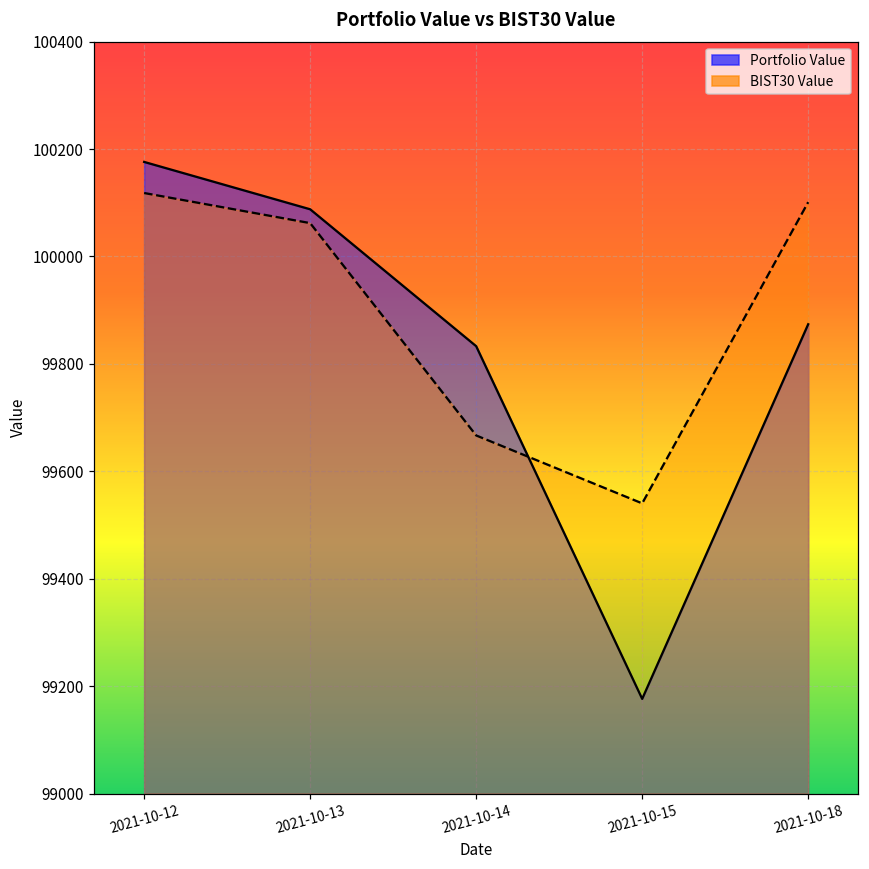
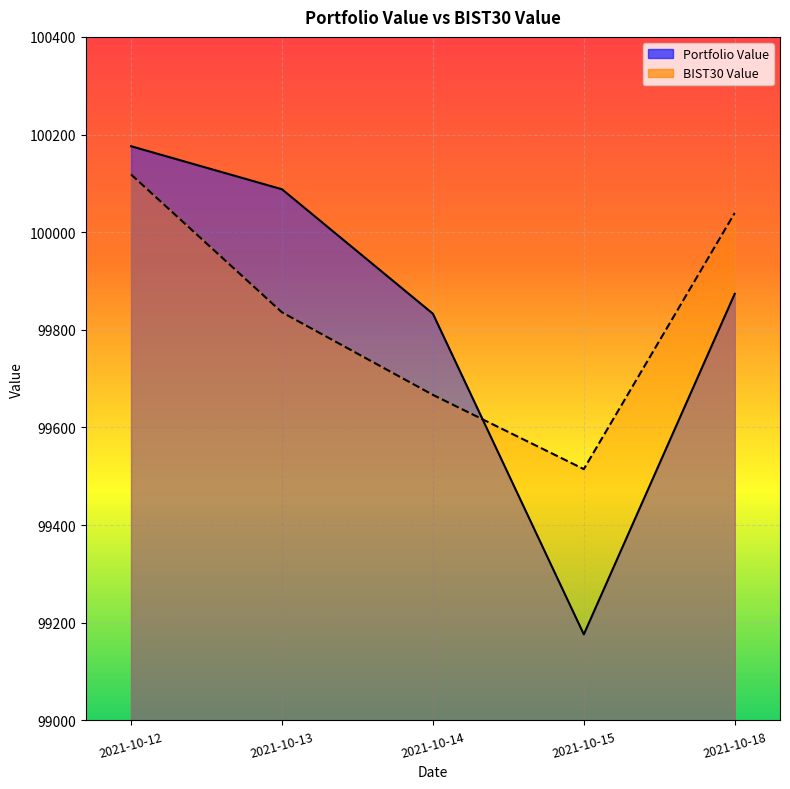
  {
    "Portfolio Value": {
      "2021-10-12": 100180,
      "2021-10-13": 100090,
      "2021-10-14": 99830,
      "2021-10-15": 99180,
      "2021-10-18": 99870
    },
    "BIST30 Value": {
      "2021-10-12": 100120,
-     "2021-10-13": 100060,
+     "2021-10-13": 99840,
      "2021-10-14": 99670,
-     "2021-10-15": 99540,
-     "2021-10-18": 100100
+     "2021-10-15": 99510,
+     "2021-10-18": 100040
    }
  }
